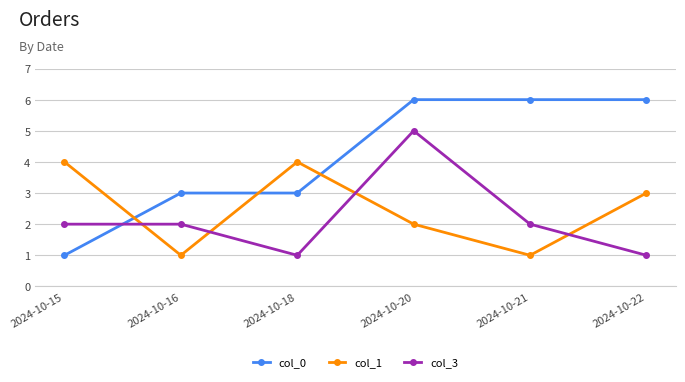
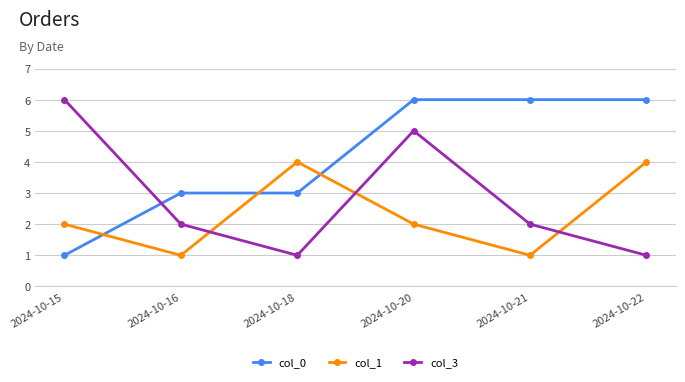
  {
    "col_0": {
      "2024-10-15": 1,
      "2024-10-16": 3,
      "2024-10-18": 3,
      "2024-10-20": 6,
      "2024-10-21": 6,
      "2024-10-22": 6
    },
    "col_1": {
-     "2024-10-15": 4,
+     "2024-10-15": 2,
      "2024-10-16": 1,
      "2024-10-18": 4,
      "2024-10-20": 2,
      "2024-10-21": 1,
-     "2024-10-22": 3
+     "2024-10-22": 4
    },
    "col_3": {
-     "2024-10-15": 2,
+     "2024-10-15": 6,
      "2024-10-16": 2,
      "2024-10-18": 1,
      "2024-10-20": 5,
      "2024-10-21": 2,
      "2024-10-22": 1
    }
  }
